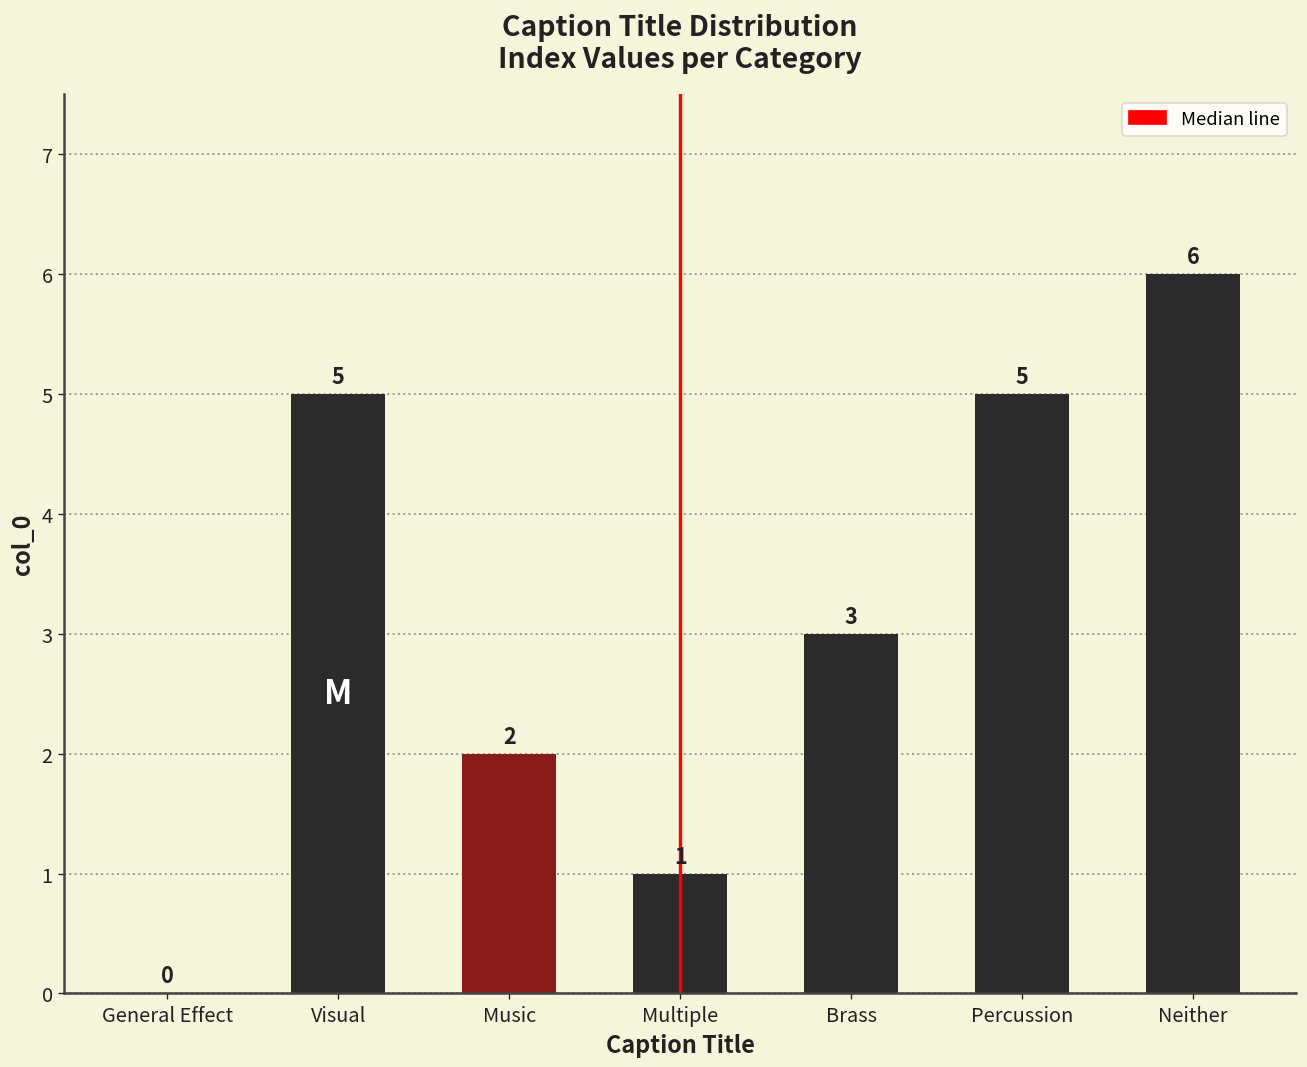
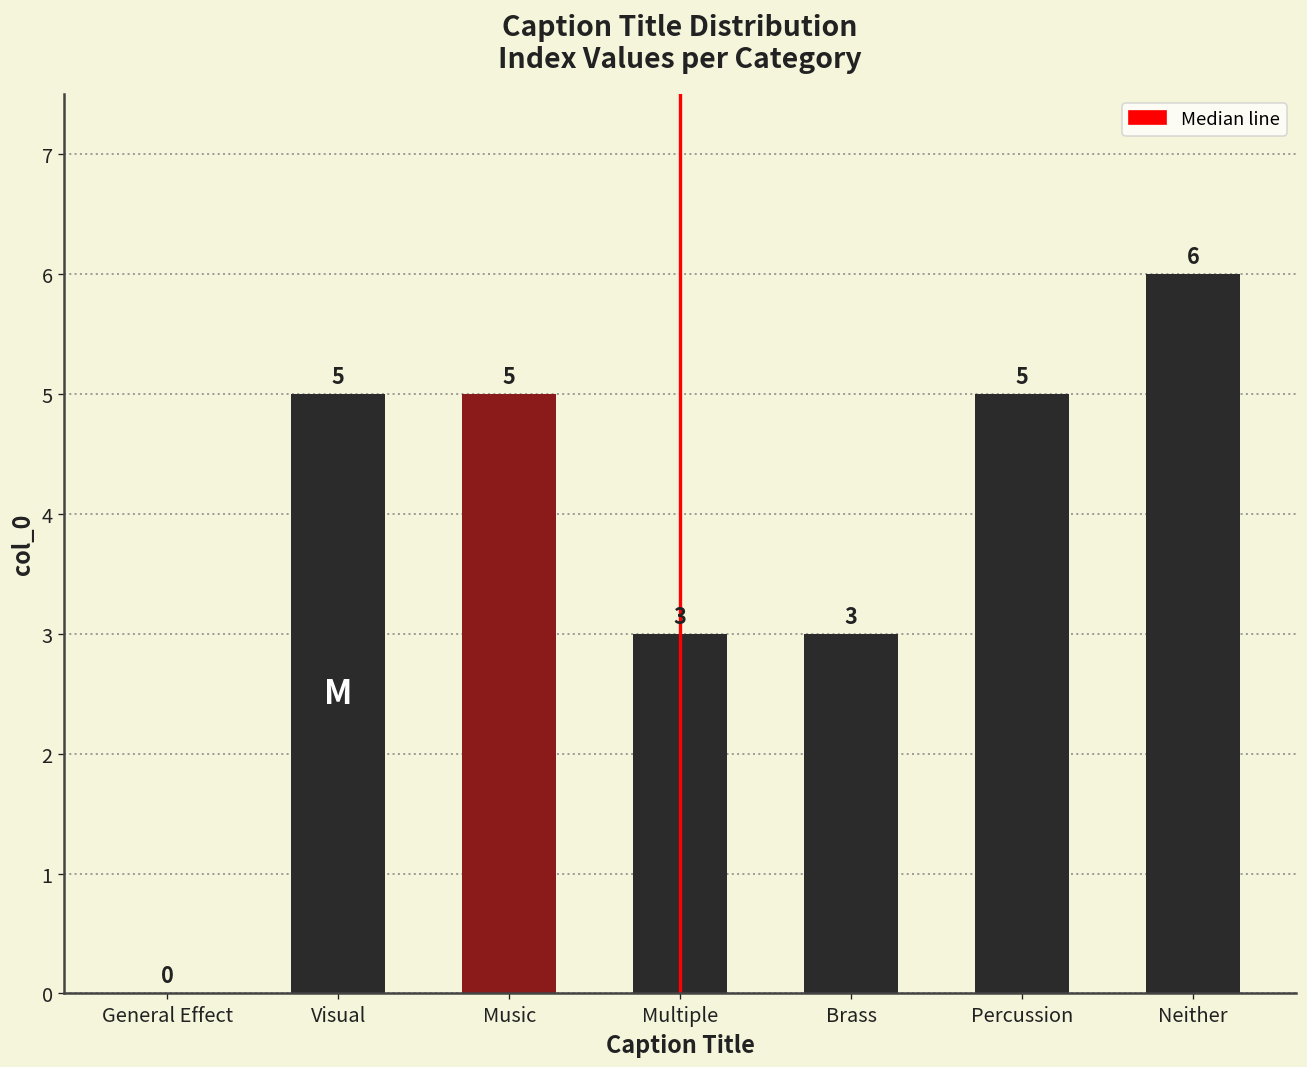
  {
    "General Effect": 0,
    "Visual": 5,
-   "Music": 2,
-   "Multiple": 1,
+   "Music": 5,
+   "Multiple": 3,
    "Brass": 3,
    "Percussion": 5,
    "Neither": 6
  }
